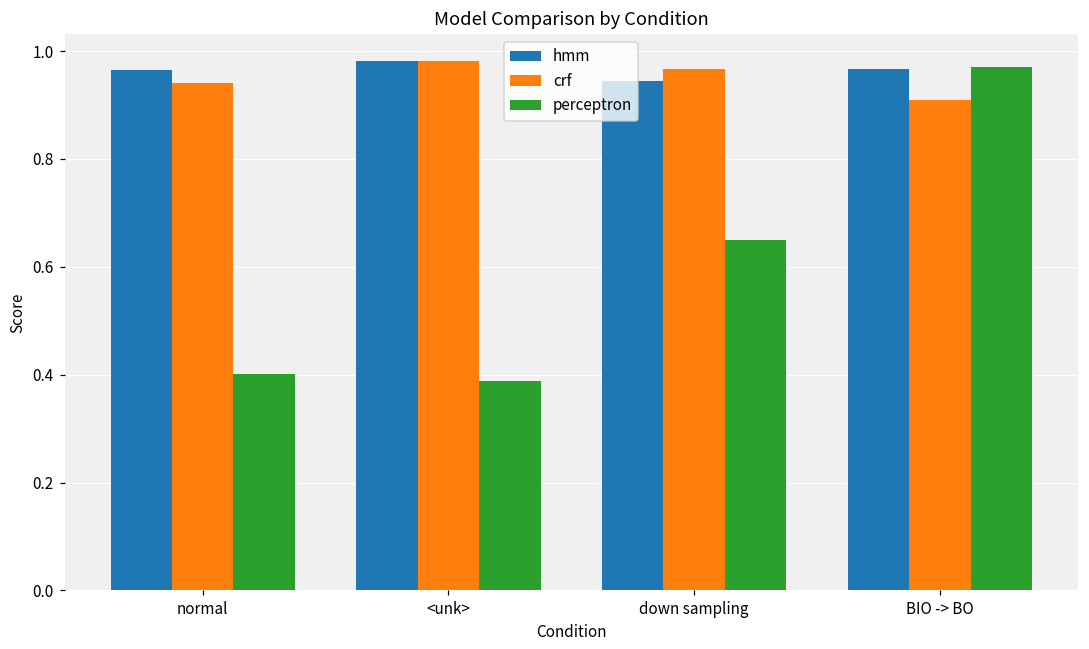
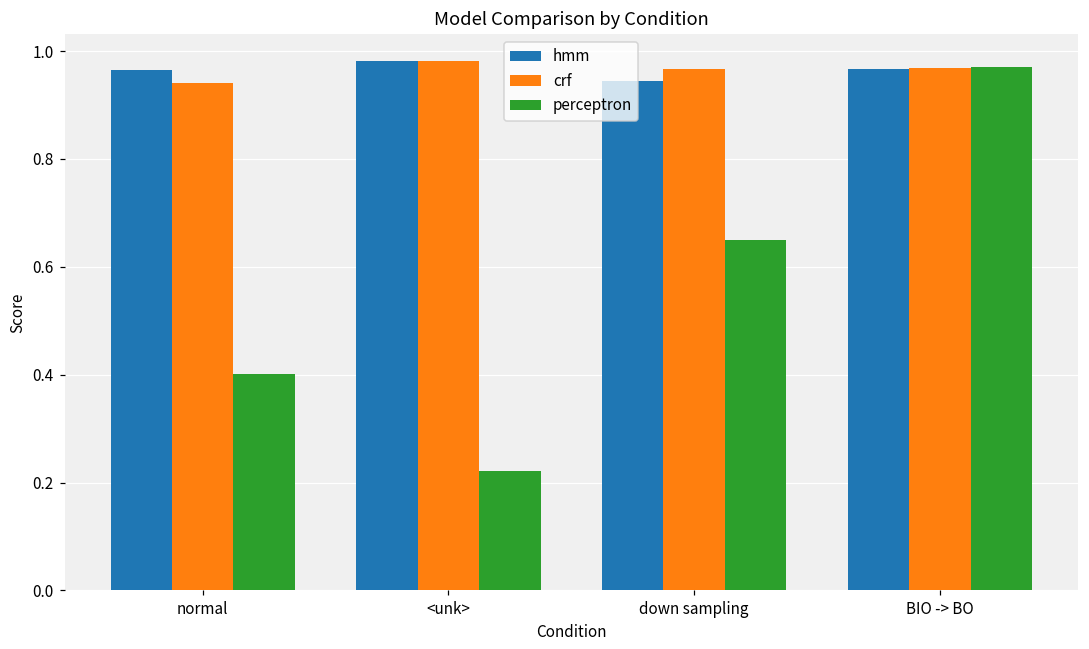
  {
    "hmm": {
      "normal": 0.96,
      "<unk>": 0.98,
      "BIO -> BO": 0.97
    },
    "crf": {
      "normal": 0.94,
      "<unk>": 0.98,
      "down sampling": 0.97,
-     "BIO -> BO": 0.91
+     "BIO -> BO": 0.97
    },
    "perceptron": {
      "normal": 0.40,
-     "<unk>": 0.39,
+     "<unk>": 0.22,
      "down sampling": 0.65,
      "BIO -> BO": 0.97
    }
  }
